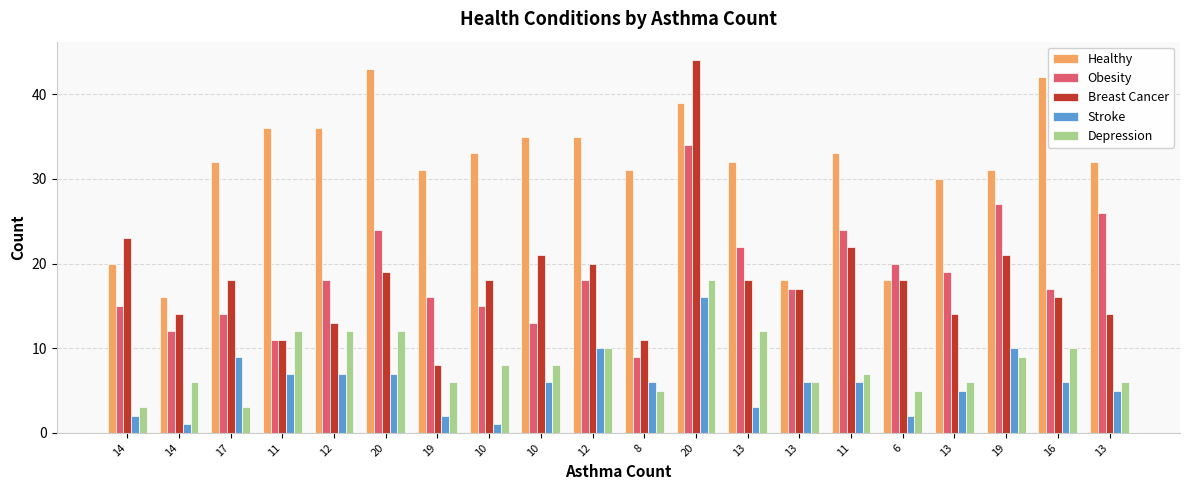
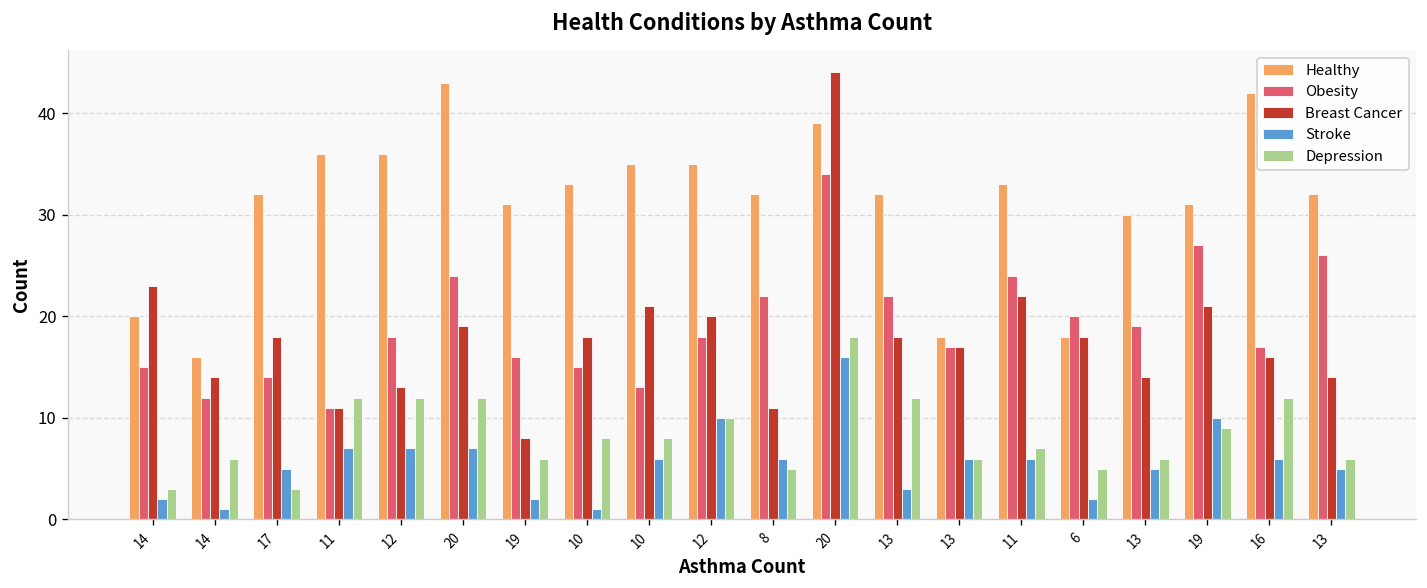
  {
    "Healthy": {
      "17": 32,
-     "8": 31,
+     "8": 32,
      "6": 18,
      "16": 42
    },
    "Obesity": {
      "17": 14,
-     "8": 9,
+     "8": 22,
      "6": 20,
      "16": 17
    },
    "Breast Cancer": {
      "17": 18,
      "8": 11,
      "6": 18,
      "16": 16
    },
    "Stroke": {
-     "17": 9,
+     "17": 5,
      "8": 6,
      "6": 2,
      "16": 6
    },
    "Depression": {
      "17": 3,
      "8": 5,
      "6": 5,
-     "16": 10
+     "16": 12
    }
  }
